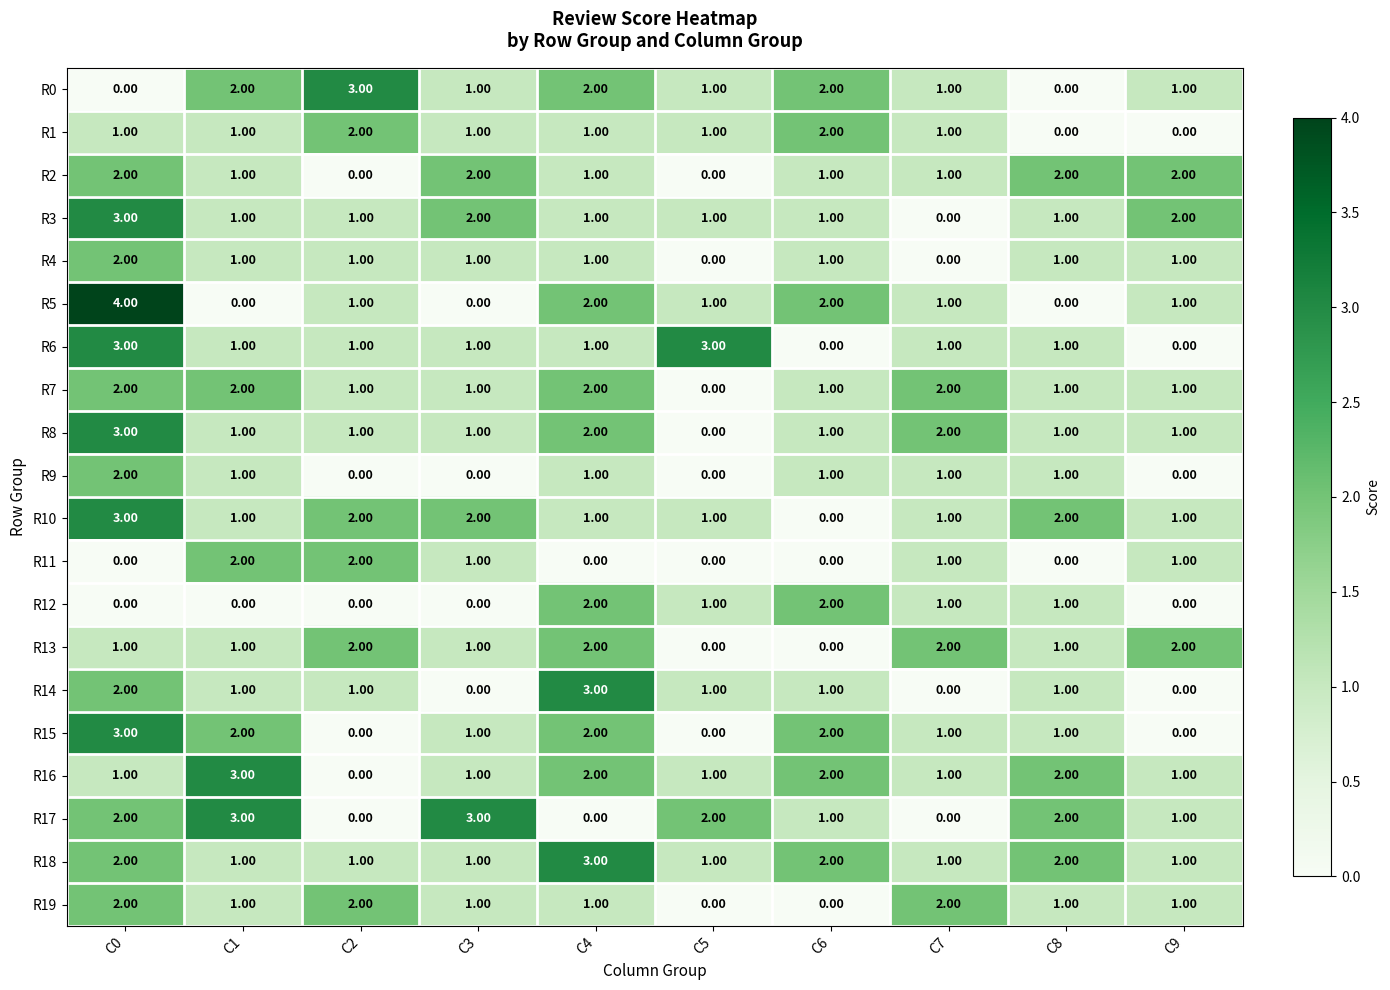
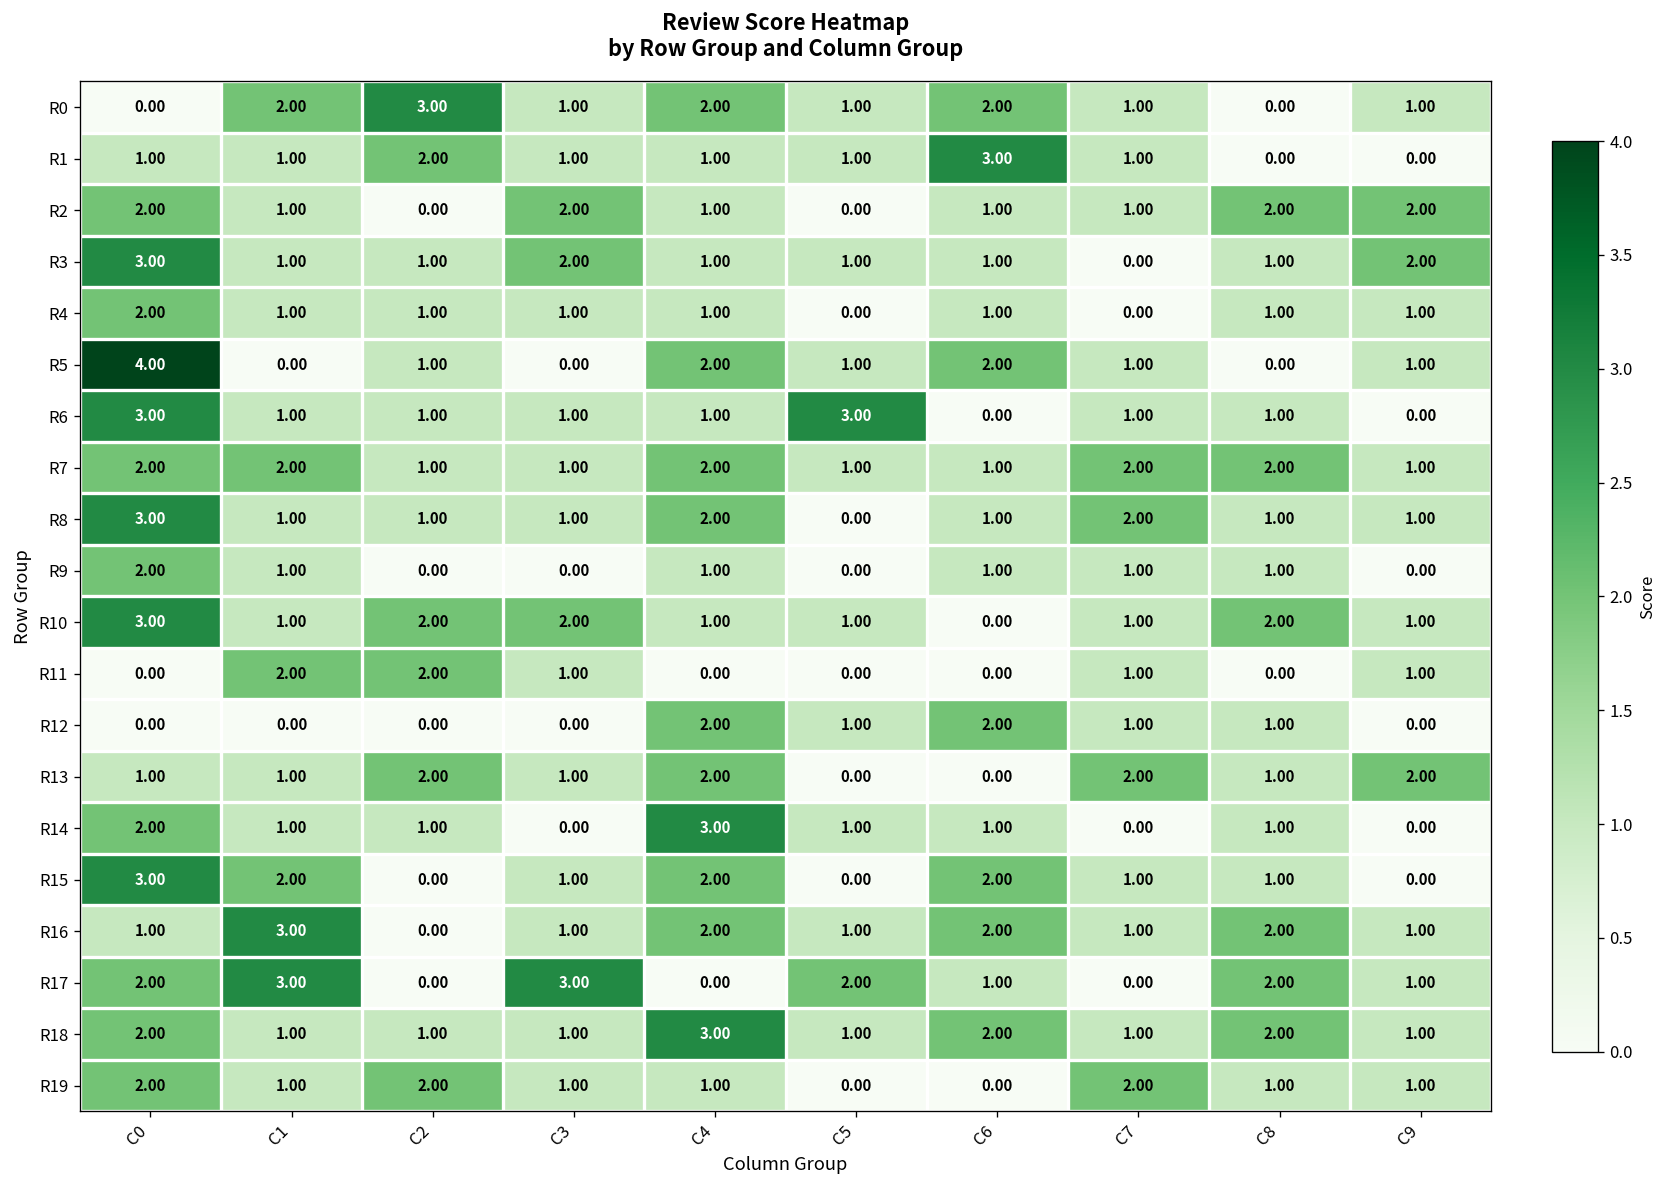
  {
    "R0": {
      "C0": 0.00,
      "C1": 2.00,
      "C2": 3.00,
      "C3": 1.00,
      "C4": 2.00,
      "C5": 1.00,
      "C6": 2.00,
      "C7": 1.00,
      "C8": 0.00,
      "C9": 1.00
    },
    "R1": {
      "C0": 1.00,
      "C1": 1.00,
      "C2": 2.00,
      "C3": 1.00,
      "C4": 1.00,
      "C5": 1.00,
-     "C6": 2.00,
+     "C6": 3.00,
      "C7": 1.00,
      "C8": 0.00,
      "C9": 0.00
    },
    "R2": {
      "C0": 2.00,
      "C1": 1.00,
      "C2": 0.00,
      "C3": 2.00,
      "C4": 1.00,
      "C5": 0.00,
      "C6": 1.00,
      "C7": 1.00,
      "C8": 2.00,
      "C9": 2.00
    },
    "R3": {
      "C0": 3.00,
      "C1": 1.00,
      "C2": 1.00,
      "C3": 2.00,
      "C4": 1.00,
      "C5": 1.00,
      "C6": 1.00,
      "C7": 0.00,
      "C8": 1.00,
      "C9": 2.00
    },
    "R4": {
      "C0": 2.00,
      "C1": 1.00,
      "C2": 1.00,
      "C3": 1.00,
      "C4": 1.00,
      "C5": 0.00,
      "C6": 1.00,
      "C7": 0.00,
      "C8": 1.00,
      "C9": 1.00
    },
    "R5": {
      "C0": 4.00,
      "C1": 0.00,
      "C2": 1.00,
      "C3": 0.00,
      "C4": 2.00,
      "C5": 1.00,
      "C6": 2.00,
      "C7": 1.00,
      "C8": 0.00,
      "C9": 1.00
    },
    "R6": {
      "C0": 3.00,
      "C1": 1.00,
      "C2": 1.00,
      "C3": 1.00,
      "C4": 1.00,
      "C5": 3.00,
      "C6": 0.00,
      "C7": 1.00,
      "C8": 1.00,
      "C9": 0.00
    },
    "R7": {
      "C0": 2.00,
      "C1": 2.00,
      "C2": 1.00,
      "C3": 1.00,
      "C4": 2.00,
-     "C5": 0.00,
+     "C5": 1.00,
      "C6": 1.00,
      "C7": 2.00,
-     "C8": 1.00,
+     "C8": 2.00,
      "C9": 1.00
    },
    "R8": {
      "C0": 3.00,
      "C1": 1.00,
      "C2": 1.00,
      "C3": 1.00,
      "C4": 2.00,
      "C5": 0.00,
      "C6": 1.00,
      "C7": 2.00,
      "C8": 1.00,
      "C9": 1.00
    },
    "R9": {
      "C0": 2.00,
      "C1": 1.00,
      "C2": 0.00,
      "C3": 0.00,
      "C4": 1.00,
      "C5": 0.00,
      "C6": 1.00,
      "C7": 1.00,
      "C8": 1.00,
      "C9": 0.00
    },
    "R10": {
      "C0": 3.00,
      "C1": 1.00,
      "C2": 2.00,
      "C3": 2.00,
      "C4": 1.00,
      "C5": 1.00,
      "C6": 0.00,
      "C7": 1.00,
      "C8": 2.00,
      "C9": 1.00
    },
    "R11": {
      "C0": 0.00,
      "C1": 2.00,
      "C2": 2.00,
      "C3": 1.00,
      "C4": 0.00,
      "C5": 0.00,
      "C6": 0.00,
      "C7": 1.00,
      "C8": 0.00,
      "C9": 1.00
    },
    "R12": {
      "C0": 0.00,
      "C1": 0.00,
      "C2": 0.00,
      "C3": 0.00,
      "C4": 2.00,
      "C5": 1.00,
      "C6": 2.00,
      "C7": 1.00,
      "C8": 1.00,
      "C9": 0.00
    },
    "R13": {
      "C0": 1.00,
      "C1": 1.00,
      "C2": 2.00,
      "C3": 1.00,
      "C4": 2.00,
      "C5": 0.00,
      "C6": 0.00,
      "C7": 2.00,
      "C8": 1.00,
      "C9": 2.00
    },
    "R14": {
      "C0": 2.00,
      "C1": 1.00,
      "C2": 1.00,
      "C3": 0.00,
      "C4": 3.00,
      "C5": 1.00,
      "C6": 1.00,
      "C7": 0.00,
      "C8": 1.00,
      "C9": 0.00
    },
    "R15": {
      "C0": 3.00,
      "C1": 2.00,
      "C2": 0.00,
      "C3": 1.00,
      "C4": 2.00,
      "C5": 0.00,
      "C6": 2.00,
      "C7": 1.00,
      "C8": 1.00,
      "C9": 0.00
    },
    "R16": {
      "C0": 1.00,
      "C1": 3.00,
      "C2": 0.00,
      "C3": 1.00,
      "C4": 2.00,
      "C5": 1.00,
      "C6": 2.00,
      "C7": 1.00,
      "C8": 2.00,
      "C9": 1.00
    },
    "R17": {
      "C0": 2.00,
      "C1": 3.00,
      "C2": 0.00,
      "C3": 3.00,
      "C4": 0.00,
      "C5": 2.00,
      "C6": 1.00,
      "C7": 0.00,
      "C8": 2.00,
      "C9": 1.00
    },
    "R18": {
      "C0": 2.00,
      "C1": 1.00,
      "C2": 1.00,
      "C3": 1.00,
      "C4": 3.00,
      "C5": 1.00,
      "C6": 2.00,
      "C7": 1.00,
      "C8": 2.00,
      "C9": 1.00
    },
    "R19": {
      "C0": 2.00,
      "C1": 1.00,
      "C2": 2.00,
      "C3": 1.00,
      "C4": 1.00,
      "C5": 0.00,
      "C6": 0.00,
      "C7": 2.00,
      "C8": 1.00,
      "C9": 1.00
    }
  }
